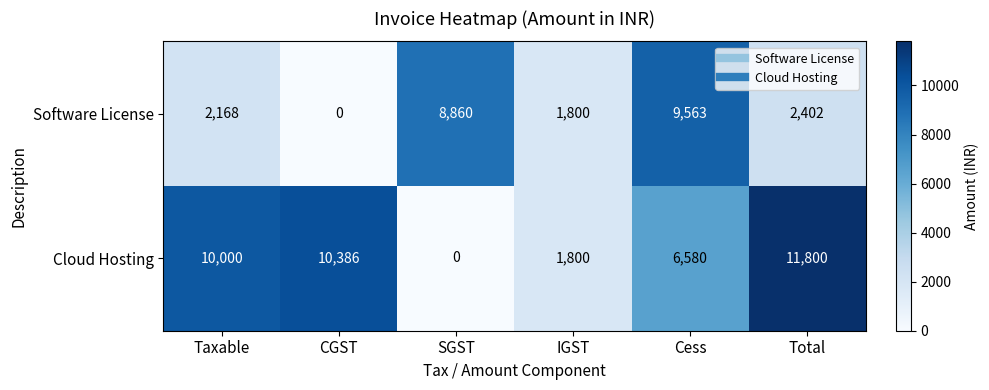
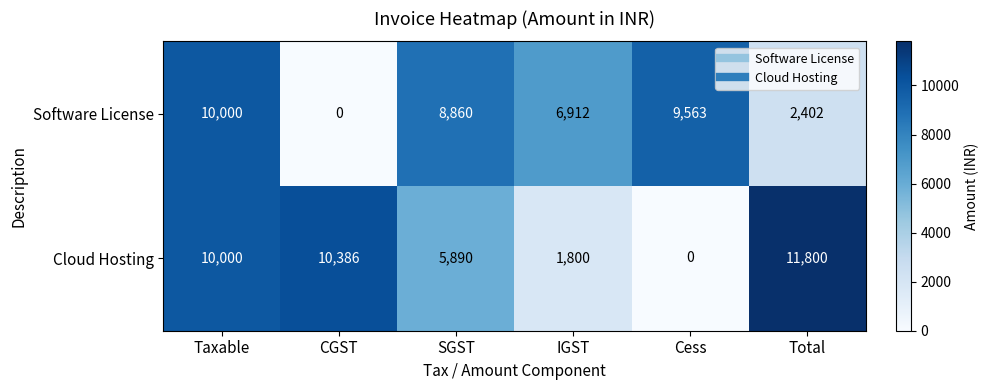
  {
    "Software License": {
-     "Taxable": "2,168",
+     "Taxable": "10,000",
      "CGST": "0",
      "SGST": "8,860",
-     "IGST": "1,800",
+     "IGST": "6,912",
      "Cess": "9,563",
      "Total": "2,402"
    },
    "Cloud Hosting": {
      "Taxable": "10,000",
      "CGST": "10,386",
-     "SGST": "0",
+     "SGST": "5,890",
      "IGST": "1,800",
-     "Cess": "6,580",
+     "Cess": "0",
      "Total": "11,800"
    }
  }
